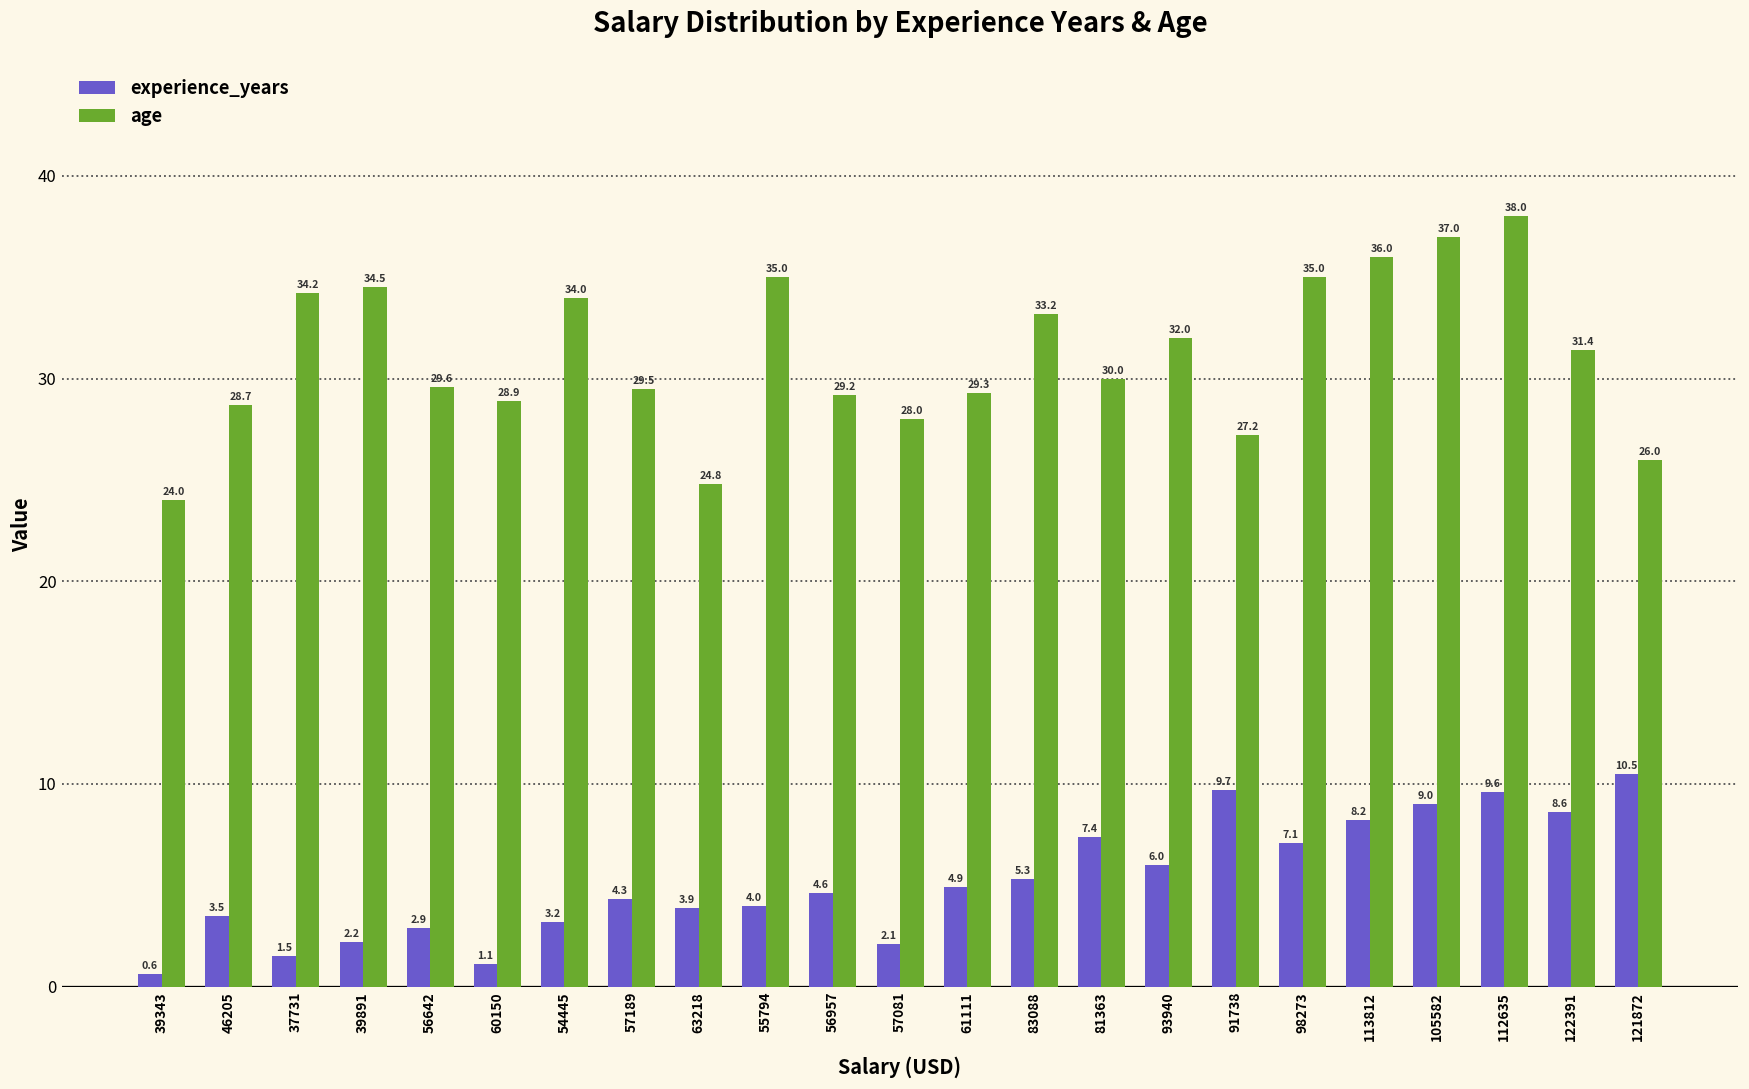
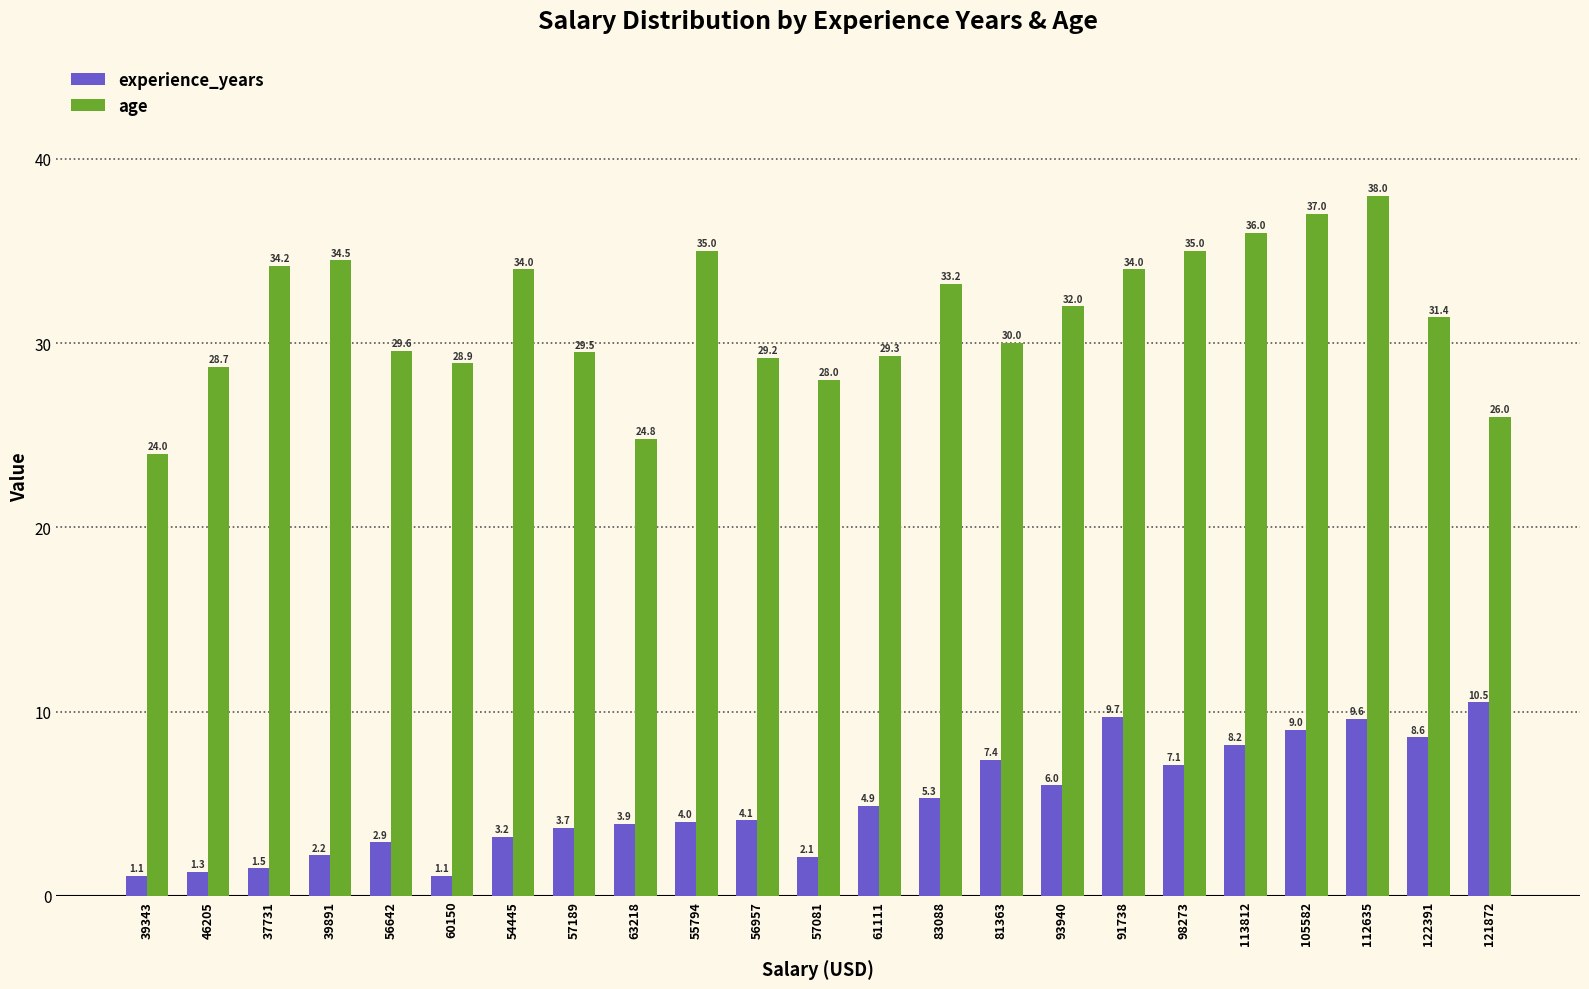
  {
    "experience_years": {
-     "39343": 0.6,
-     "46205": 3.5,
+     "39343": 1.1,
+     "46205": 1.3,
      "37731": 1.5,
      "39891": 2.2,
      "56642": 2.9,
      "60150": 1.1,
      "54445": 3.2,
-     "57189": 4.3,
+     "57189": 3.7,
      "63218": 3.9,
      "55794": 4.0,
-     "56957": 4.6,
+     "56957": 4.1,
      "57081": 2.1,
      "61111": 4.9,
      "83088": 5.3,
      "81363": 7.4,
      "93940": 6.0,
      "91738": 9.7,
      "98273": 7.1,
      "113812": 8.2,
      "105582": 9.0,
      "112635": 9.6,
      "122391": 8.6,
      "121872": 10.5
    },
    "age": {
      "39343": 24.0,
      "46205": 28.7,
      "37731": 34.2,
      "39891": 34.5,
      "56642": 29.6,
      "60150": 28.9,
      "54445": 34.0,
      "57189": 29.5,
      "63218": 24.8,
      "55794": 35.0,
      "56957": 29.2,
      "57081": 28.0,
      "61111": 29.3,
      "83088": 33.2,
      "81363": 30.0,
      "93940": 32.0,
-     "91738": 27.2,
+     "91738": 34.0,
      "98273": 35.0,
      "113812": 36.0,
      "105582": 37.0,
      "112635": 38.0,
      "122391": 31.4,
      "121872": 26.0
    }
  }
